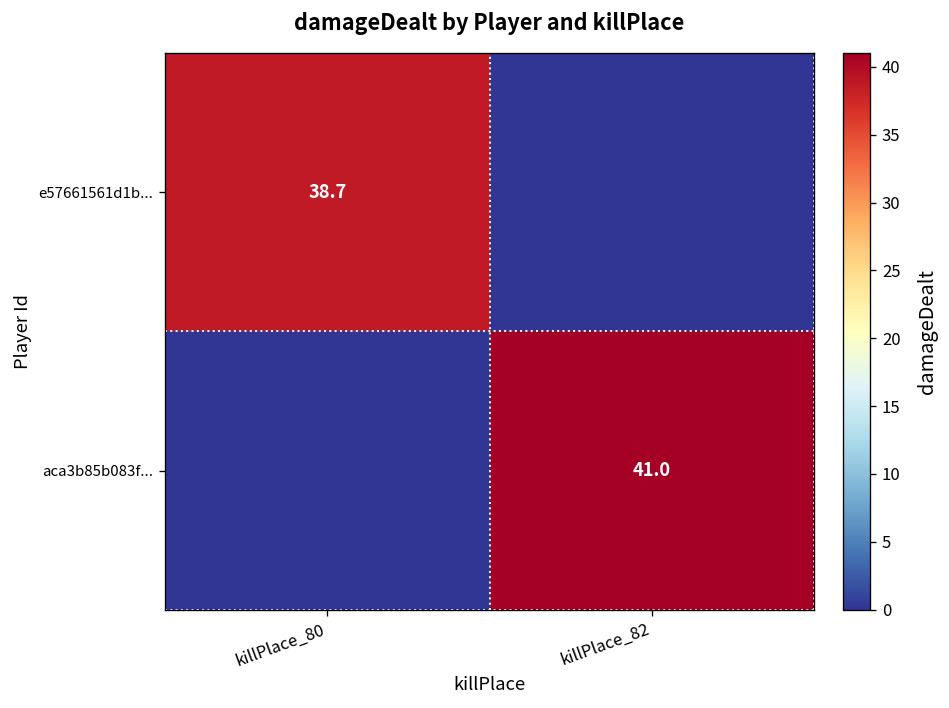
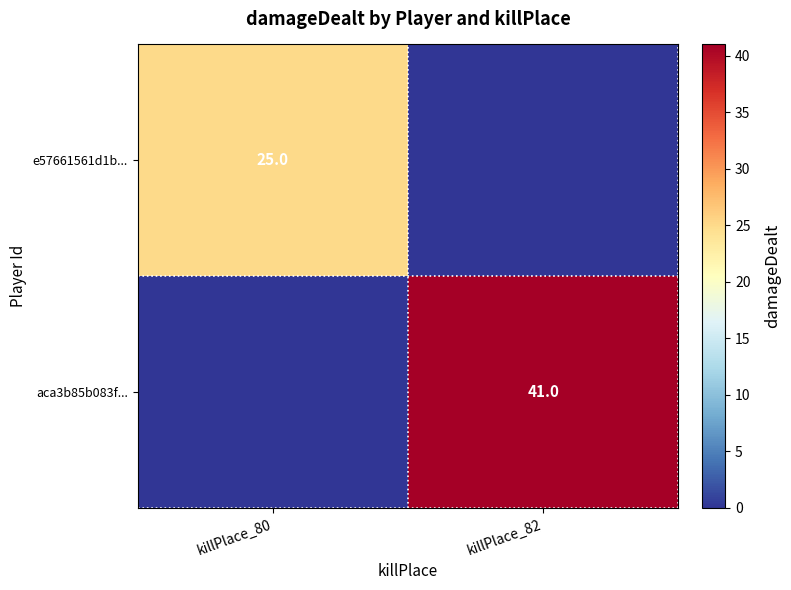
  {
    "e57661561d1b...": {
-     "killPlace_80": 38.7
+     "killPlace_80": 25.0
    },
    "aca3b85b083f...": {
      "killPlace_82": 41.0
    }
  }
